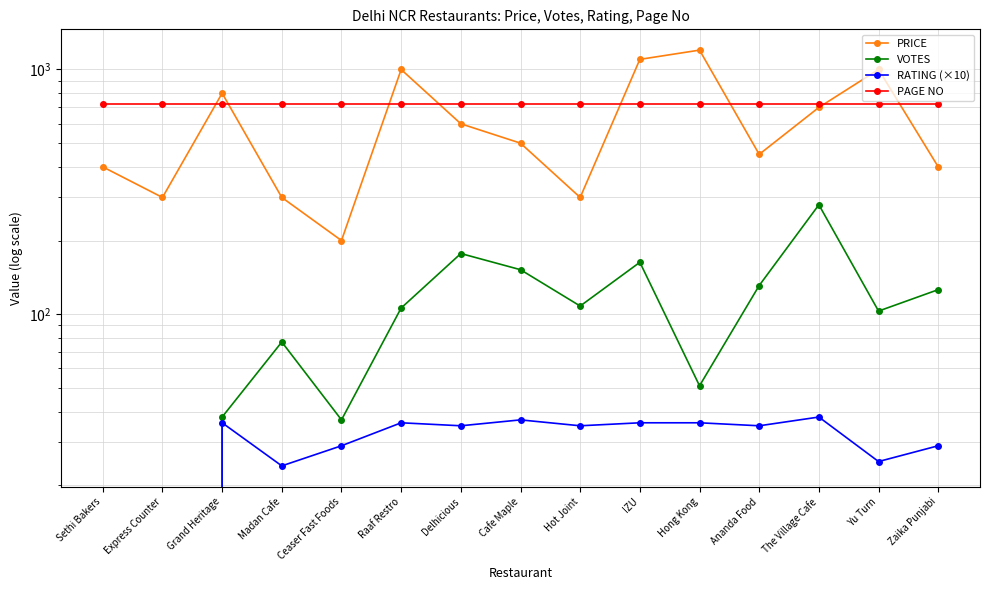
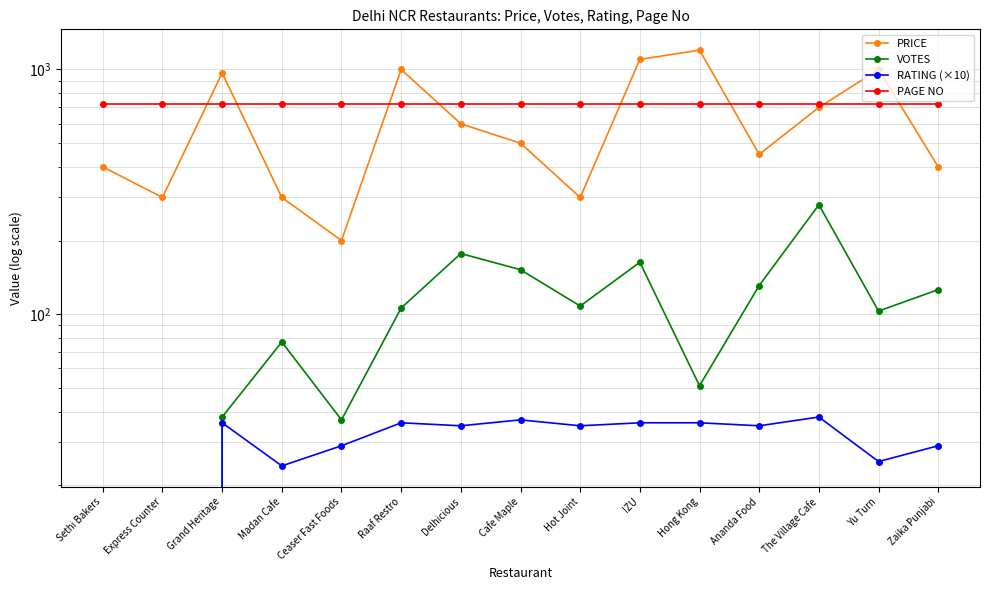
  {
    "PRICE": {
      "Sethi Bakers": 400,
      "Express Counter": 300,
-     "Grand Heritage": 800,
+     "Grand Heritage": 970,
      "Madan Cafe": 300,
      "Ceaser Fast Foods": 200,
      "Raaf Restro": 1000,
      "Delhicious": 600,
      "Cafe Maple": 500,
      "Hot Joint": 300,
      "IZU": 1100,
      "Hong Kong": 1200,
      "Ananda Food": 450,
      "The Village Cafe": 700,
      "Zaika Punjabi": 400
    },
    "VOTES": {
      "Grand Heritage": 38,
      "Madan Cafe": 77,
      "Ceaser Fast Foods": 37,
      "Raaf Restro": 106,
      "Delhicious": 180,
      "Cafe Maple": 150,
      "Hot Joint": 110,
      "IZU": 160,
      "Hong Kong": 51,
      "Ananda Food": 130,
      "The Village Cafe": 280,
      "Yu Turn": 103,
      "Zaika Punjabi": 130
    },
    "RATING (×10)": {
      "Grand Heritage": 36,
      "Madan Cafe": 24,
      "Ceaser Fast Foods": 29,
      "Raaf Restro": 36,
      "Delhicious": 35,
      "Cafe Maple": 37,
      "Hot Joint": 35,
      "IZU": 36,
      "Hong Kong": 36,
      "Ananda Food": 35,
      "The Village Cafe": 38,
      "Yu Turn": 25,
      "Zaika Punjabi": 29
    },
    "PAGE NO": {
      "Sethi Bakers": 720,
      "Express Counter": 720,
      "Grand Heritage": 720,
      "Madan Cafe": 720,
      "Ceaser Fast Foods": 720,
      "Raaf Restro": 720,
      "Delhicious": 720,
      "Cafe Maple": 720,
      "Hot Joint": 720,
      "IZU": 720,
      "Hong Kong": 720,
      "Ananda Food": 720,
      "The Village Cafe": 720,
      "Yu Turn": 720,
      "Zaika Punjabi": 720
    }
  }
